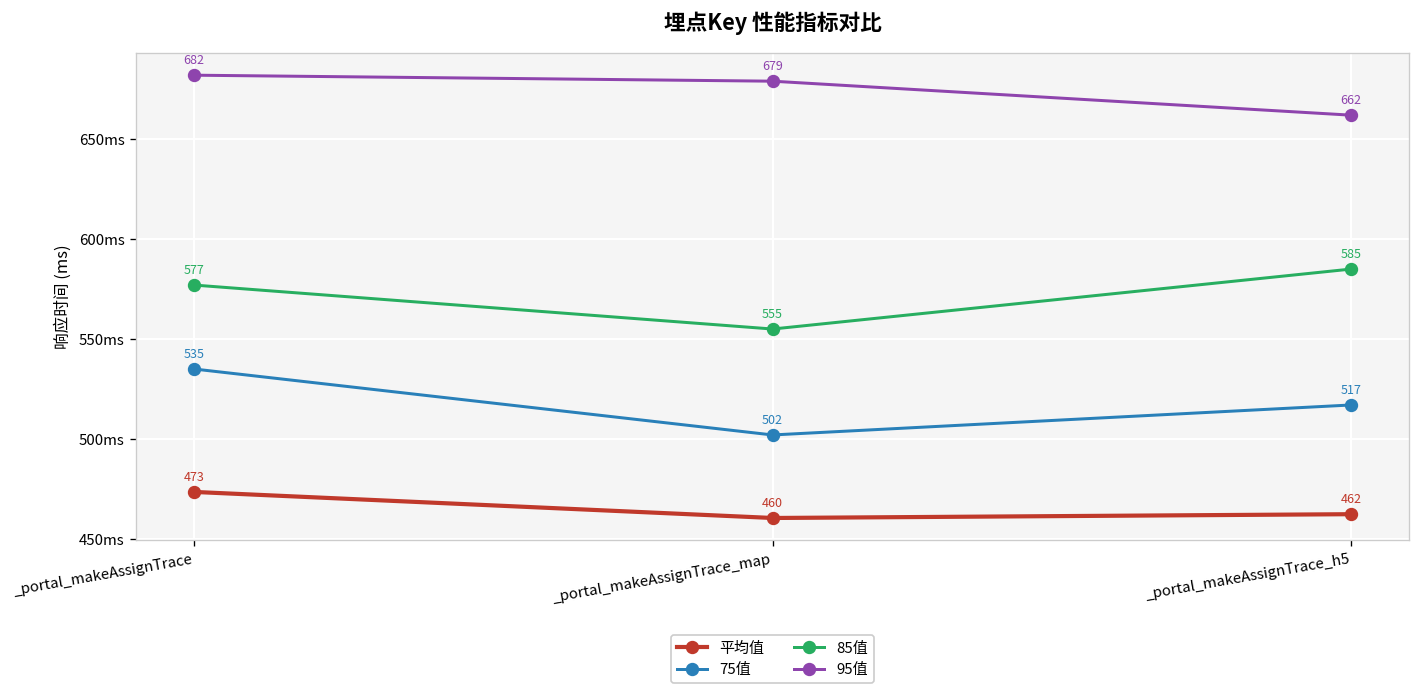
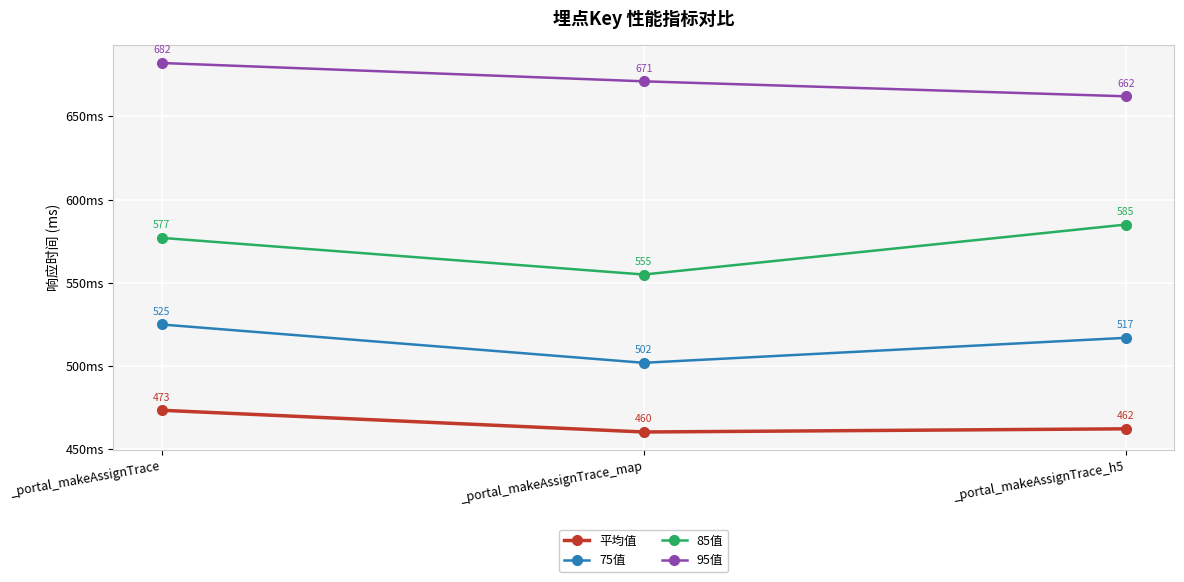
  {
    "平均值": {
      "_portal_makeAssignTrace": 473,
      "_portal_makeAssignTrace_map": 460,
      "_portal_makeAssignTrace_h5": 462
    },
    "75值": {
-     "_portal_makeAssignTrace": 535,
+     "_portal_makeAssignTrace": 525,
      "_portal_makeAssignTrace_map": 502,
      "_portal_makeAssignTrace_h5": 517
    },
    "85值": {
      "_portal_makeAssignTrace": 577,
      "_portal_makeAssignTrace_map": 555,
      "_portal_makeAssignTrace_h5": 585
    },
    "95值": {
      "_portal_makeAssignTrace": 682,
-     "_portal_makeAssignTrace_map": 679,
+     "_portal_makeAssignTrace_map": 671,
      "_portal_makeAssignTrace_h5": 662
    }
  }
